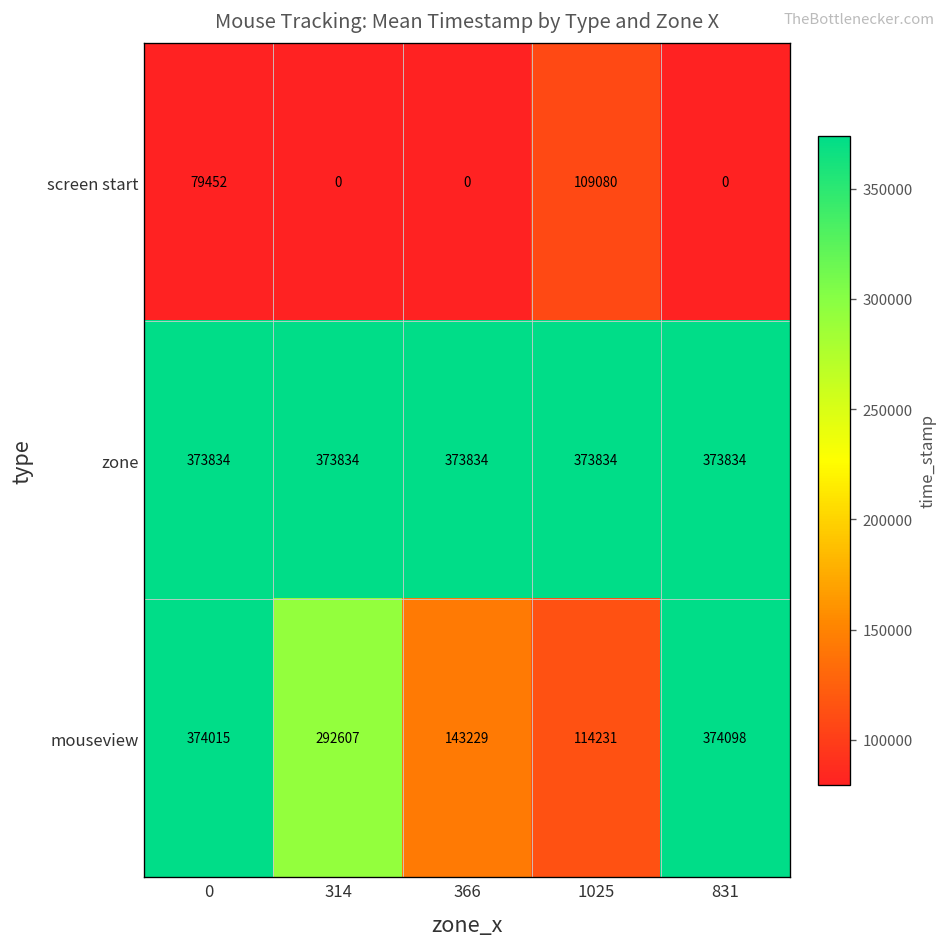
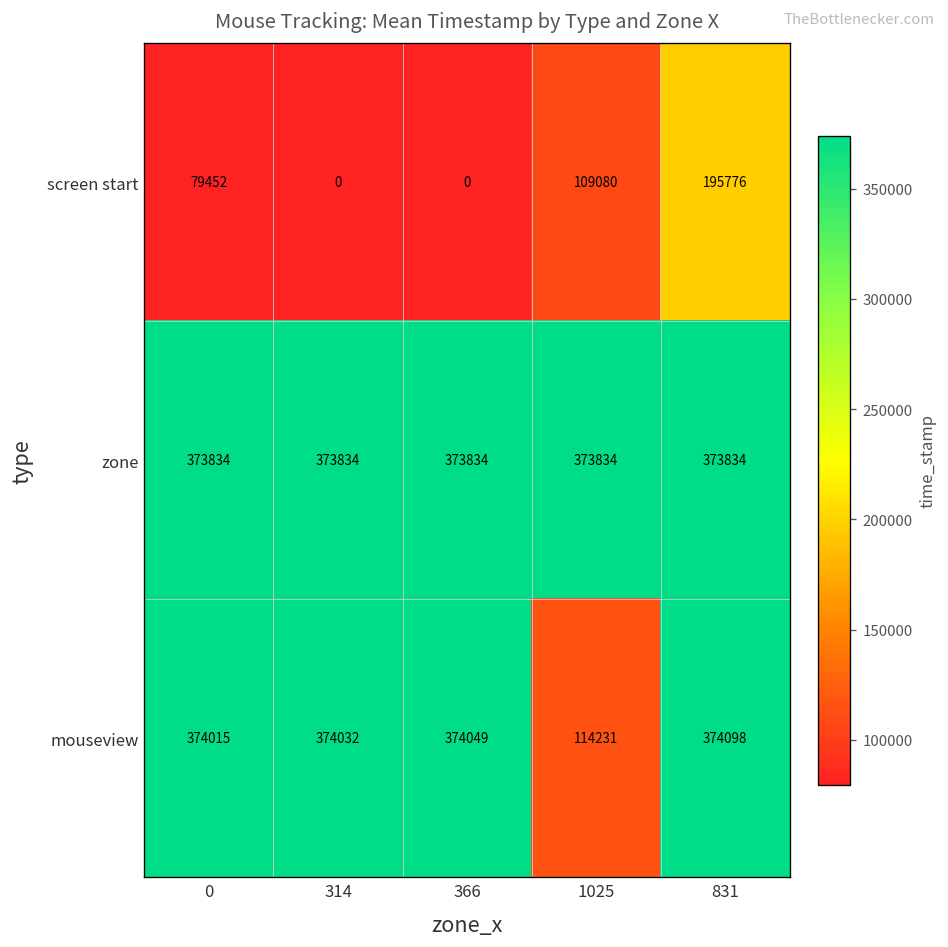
  {
    "screen start": {
      "0": 79452,
      "314": 0,
      "366": 0,
      "1025": 109080,
-     "831": 0
+     "831": 195776
    },
    "zone": {
      "0": 373834,
      "314": 373834,
      "366": 373834,
      "1025": 373834,
      "831": 373834
    },
    "mouseview": {
      "0": 374015,
-     "314": 292607,
-     "366": 143229,
+     "314": 374032,
+     "366": 374049,
      "1025": 114231,
      "831": 374098
    }
  }
